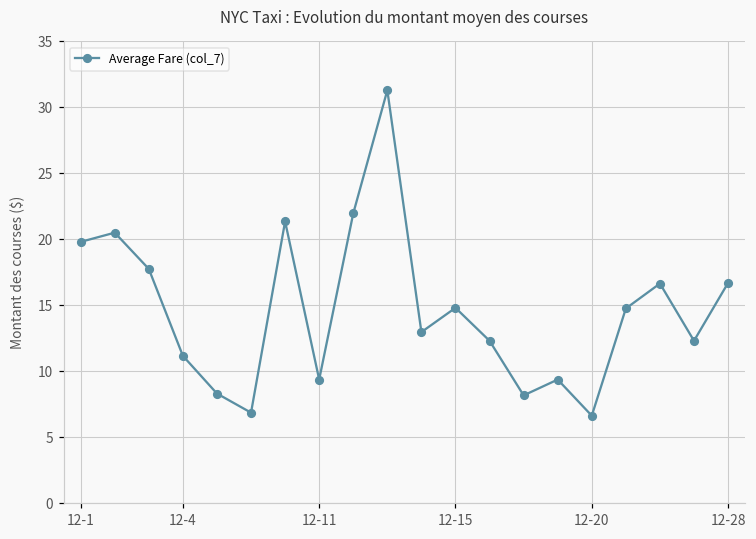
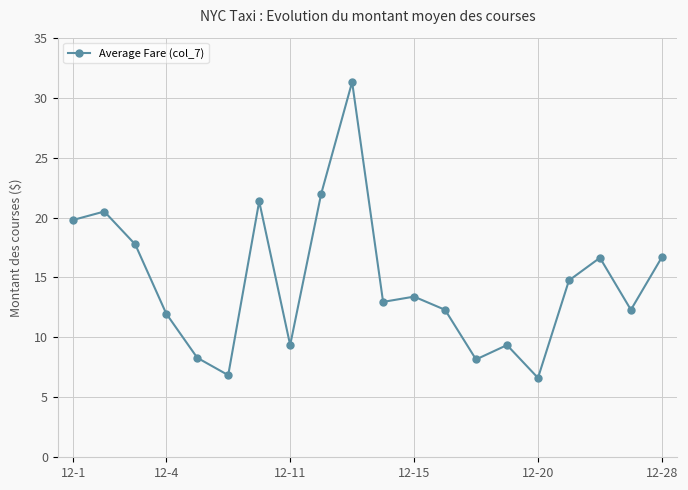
  {
    "12-1": 19.8,
-   "12-4": 11.2,
+   "12-4": 12.0,
    "12-11": 9.4,
-   "12-15": 14.8,
+   "12-15": 13.4,
    "12-20": 6.6,
    "12-28": 16.7
  }
